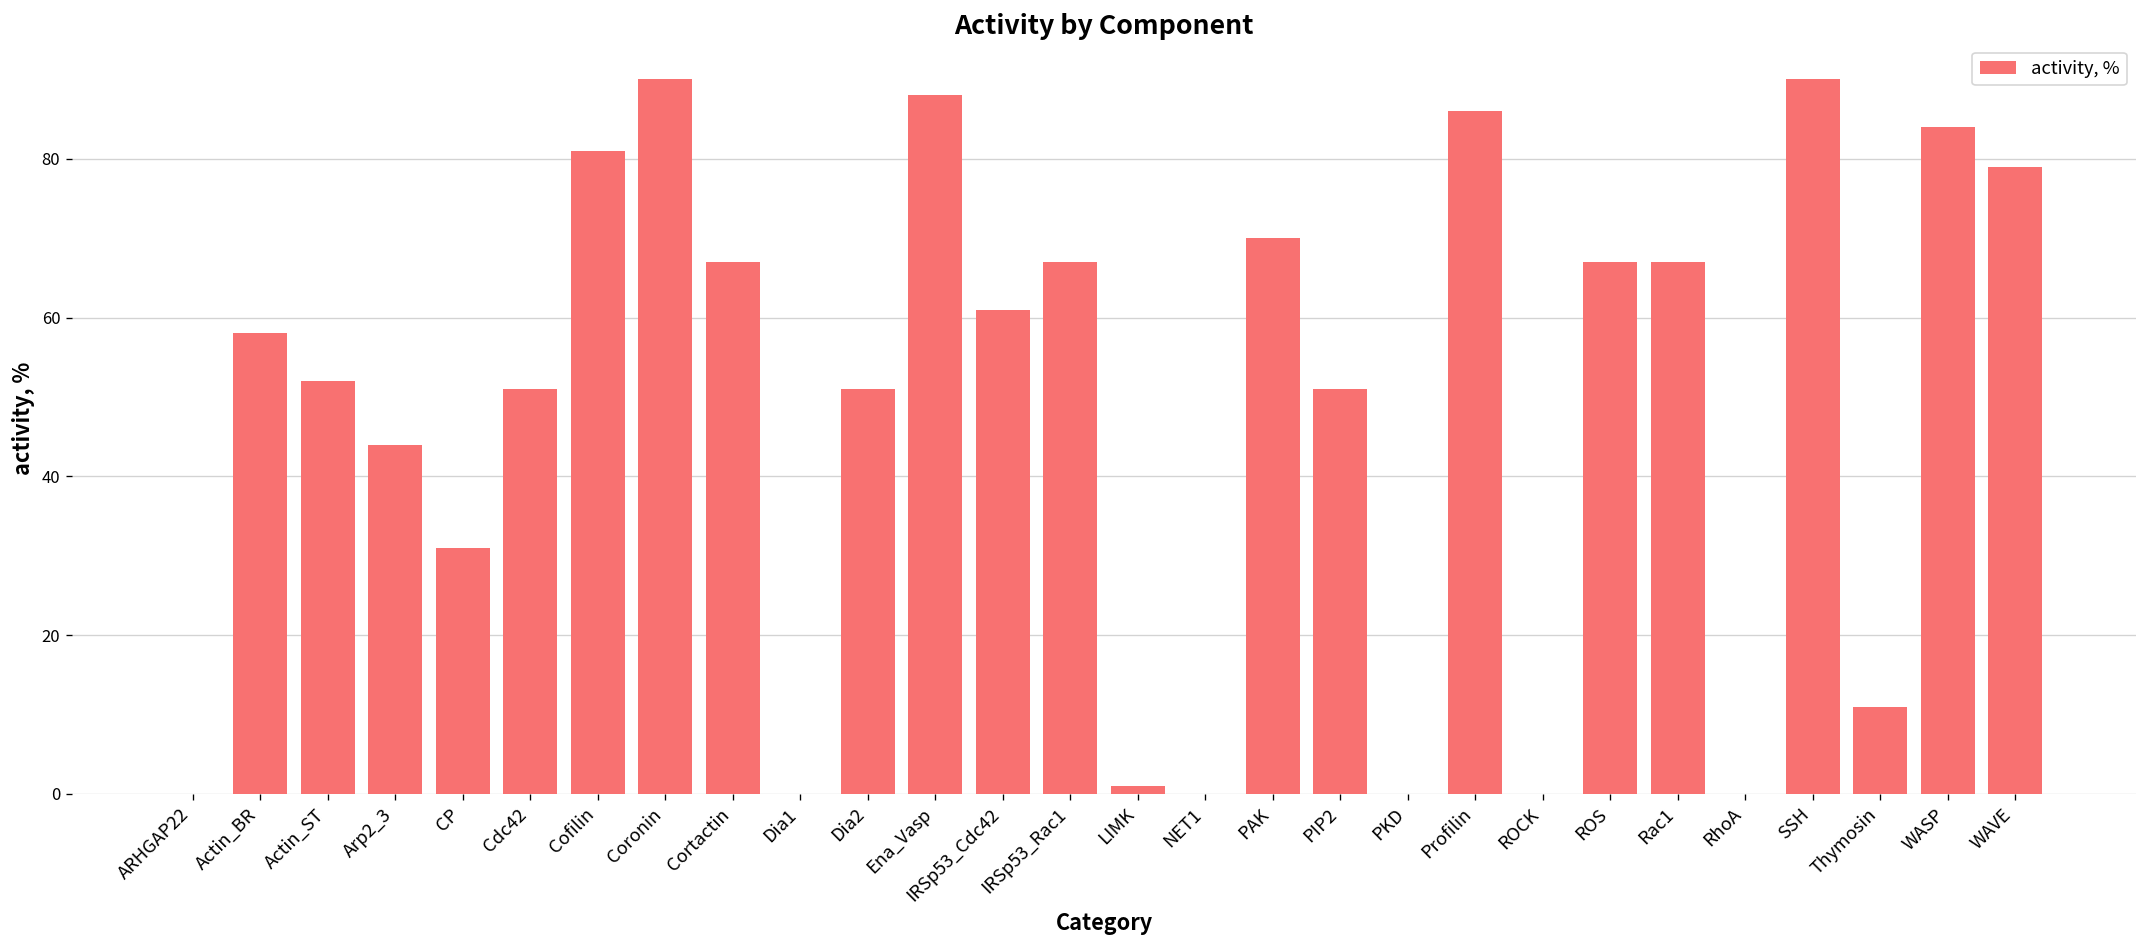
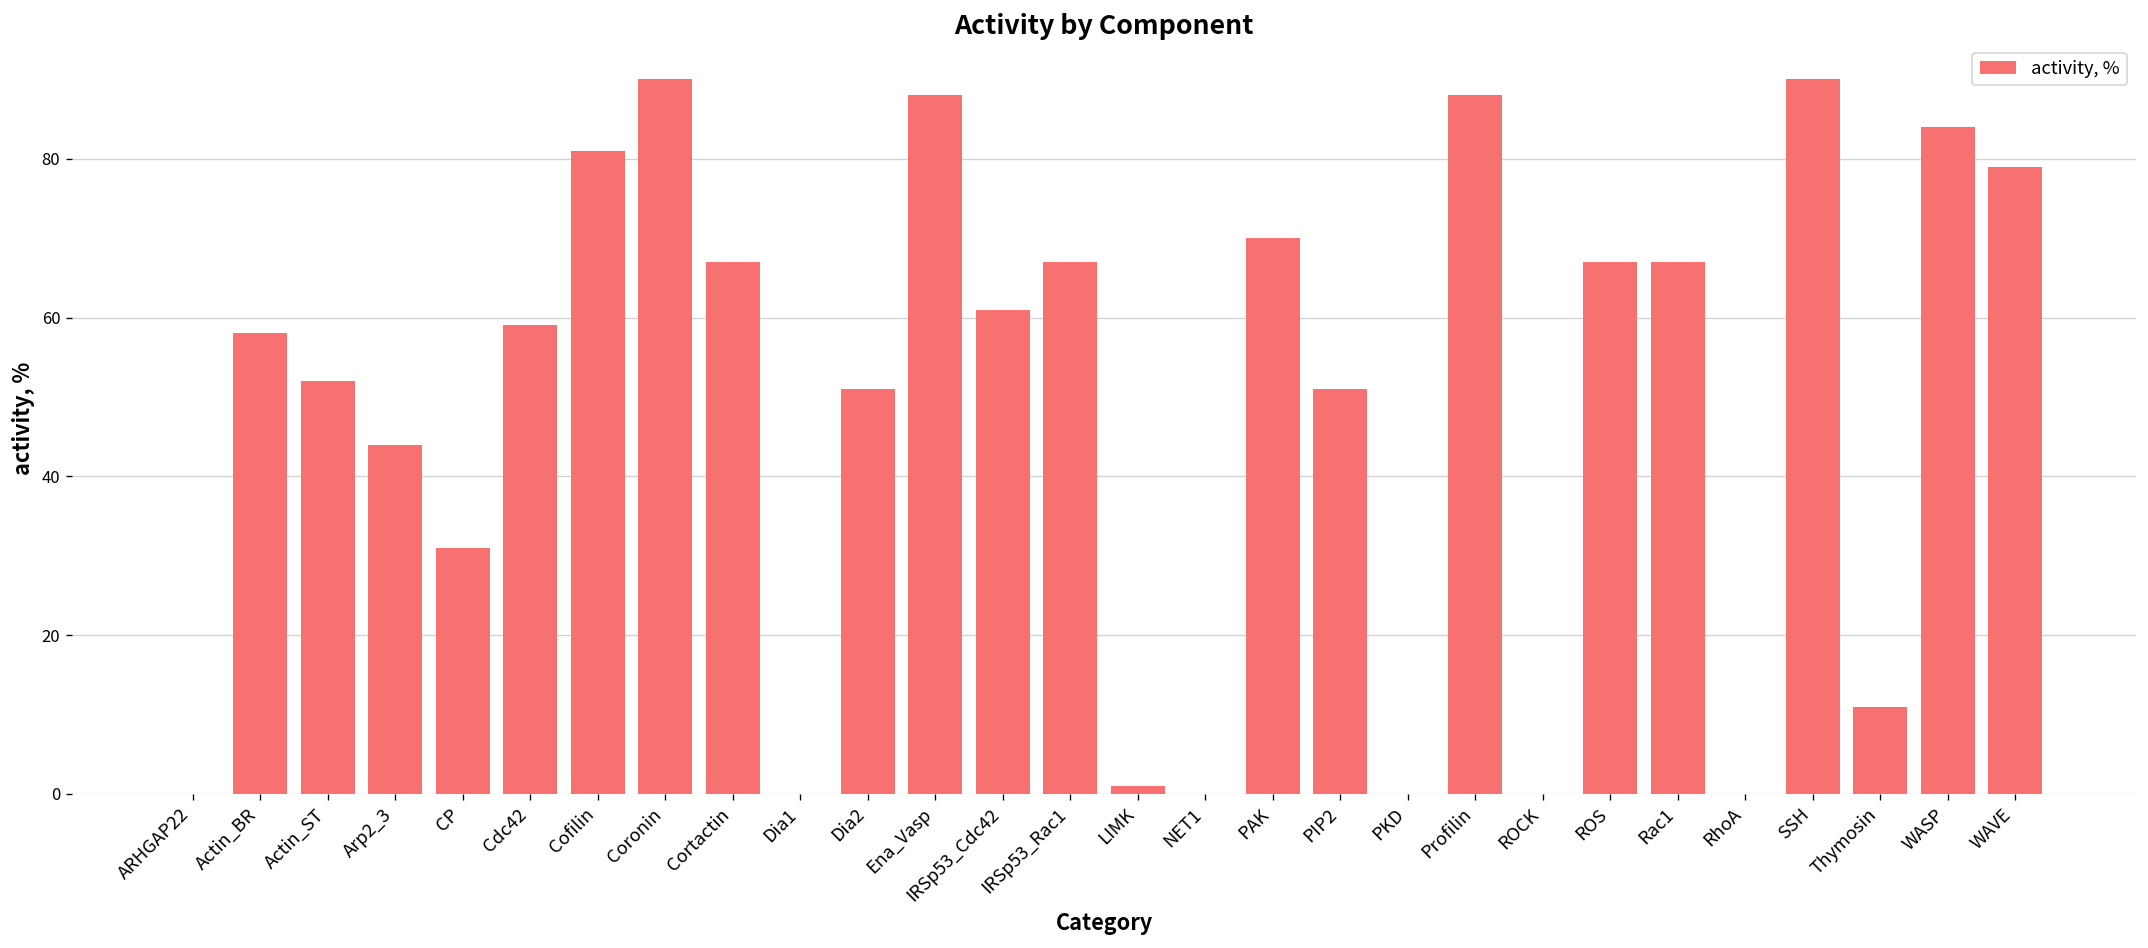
  {
    "ARHGAP22": 0,
    "Actin_BR": 58,
    "Actin_ST": 52,
    "Arp2_3": 44,
    "CP": 31,
-   "Cdc42": 51,
+   "Cdc42": 59,
    "Cofilin": 81,
    "Coronin": 90,
    "Cortactin": 67,
    "Dia1": 0,
    "Dia2": 51,
    "Ena_Vasp": 88,
    "IRSp53_Cdc42": 61,
    "IRSp53_Rac1": 67,
    "LIMK": 1,
    "NET1": 0,
    "PAK": 70,
    "PIP2": 51,
    "PKD": 0,
-   "Profilin": 86,
+   "Profilin": 88,
    "ROCK": 0,
    "ROS": 67,
    "Rac1": 67,
    "RhoA": 0,
    "SSH": 90,
    "Thymosin": 11,
    "WASP": 84,
    "WAVE": 79
  }
